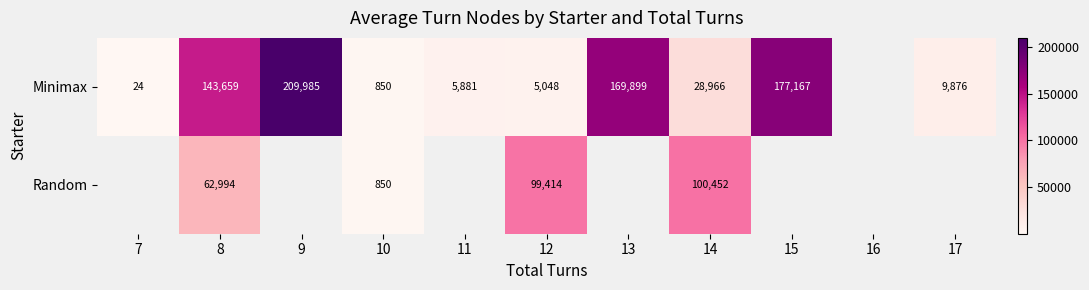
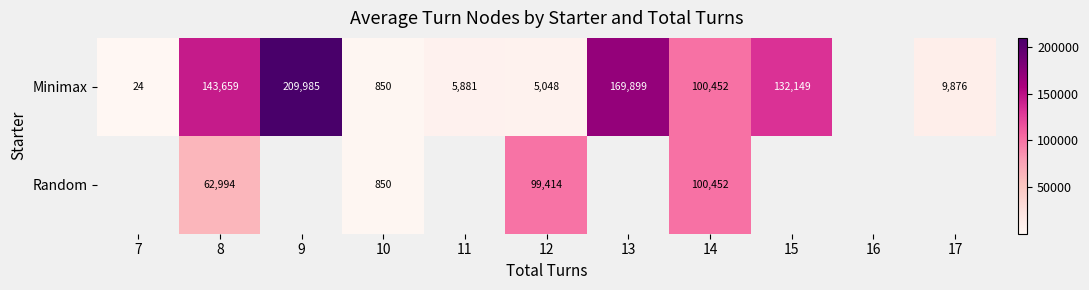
  {
    "Minimax": {
      "7": "24",
      "8": "143,659",
      "9": "209,985",
      "10": "850",
      "11": "5,881",
      "12": "5,048",
      "13": "169,899",
-     "14": "28,966",
-     "15": "177,167",
+     "14": "100,452",
+     "15": "132,149",
      "17": "9,876"
    },
    "Random": {
      "8": "62,994",
      "10": "850",
      "12": "99,414",
      "14": "100,452"
    }
  }
